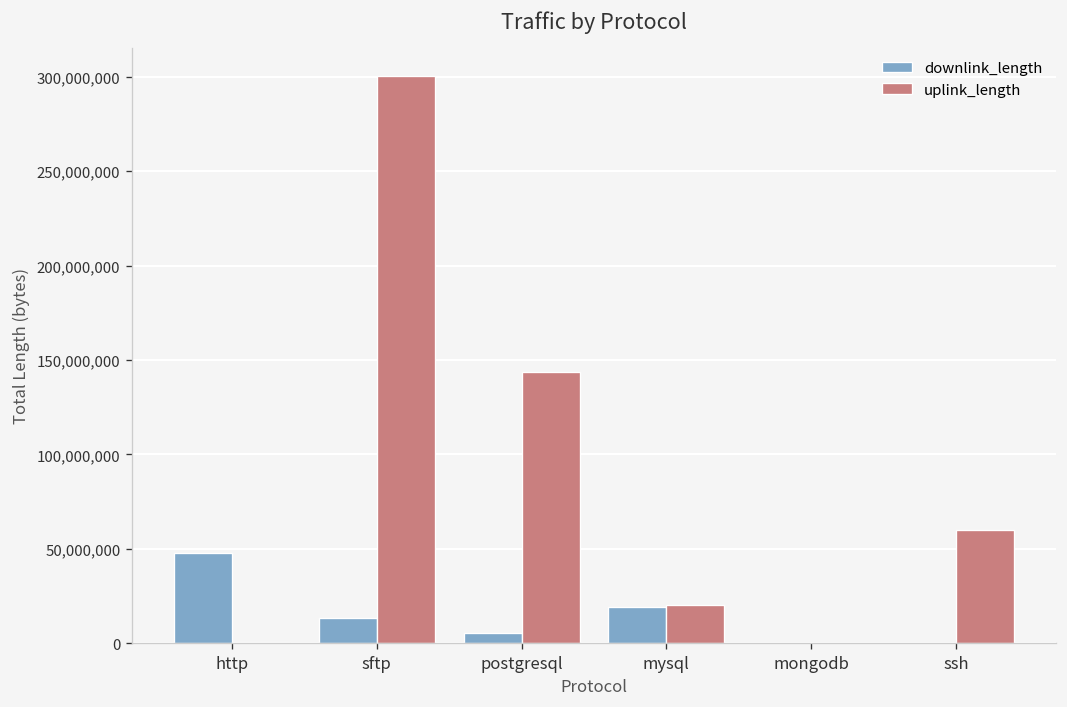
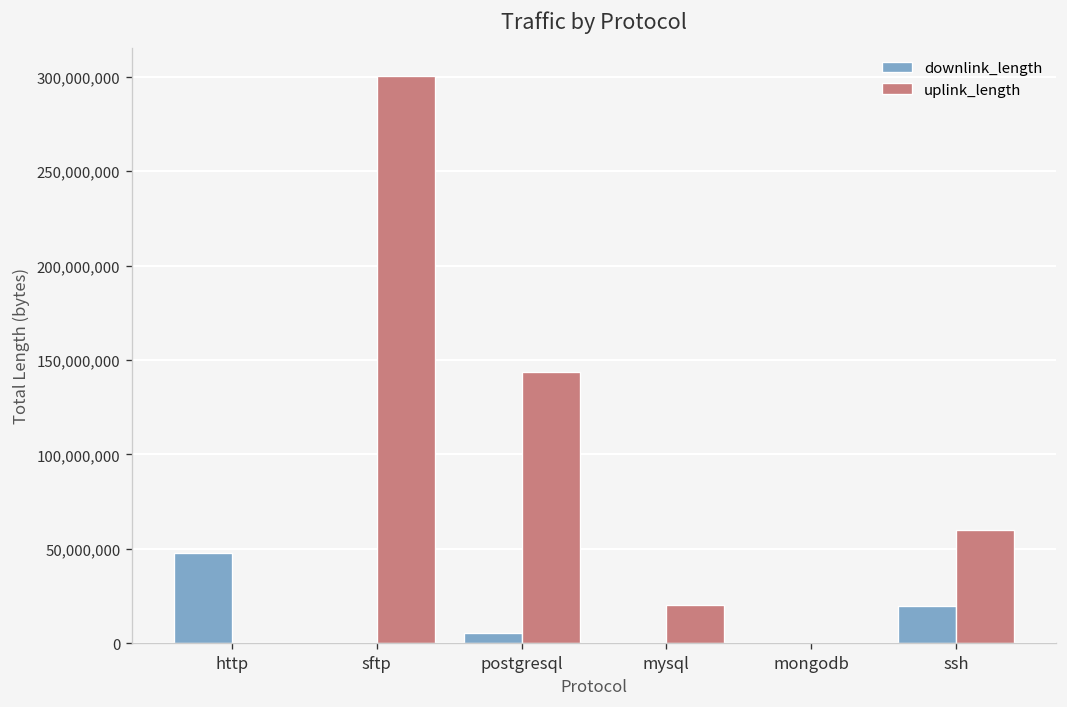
  {
    "downlink_length": {
      "http": "48,000,000",
-     "sftp": "13,000,000",
+     "sftp": "0",
      "postgresql": "5,000,000",
-     "mysql": "19,000,000",
-     "ssh": "0"
+     "mysql": "0",
+     "ssh": "20,000,000"
    },
    "uplink_length": {
      "sftp": "300,000,000",
      "postgresql": "143,000,000",
      "mysql": "20,000,000",
      "ssh": "60,000,000"
    }
  }
